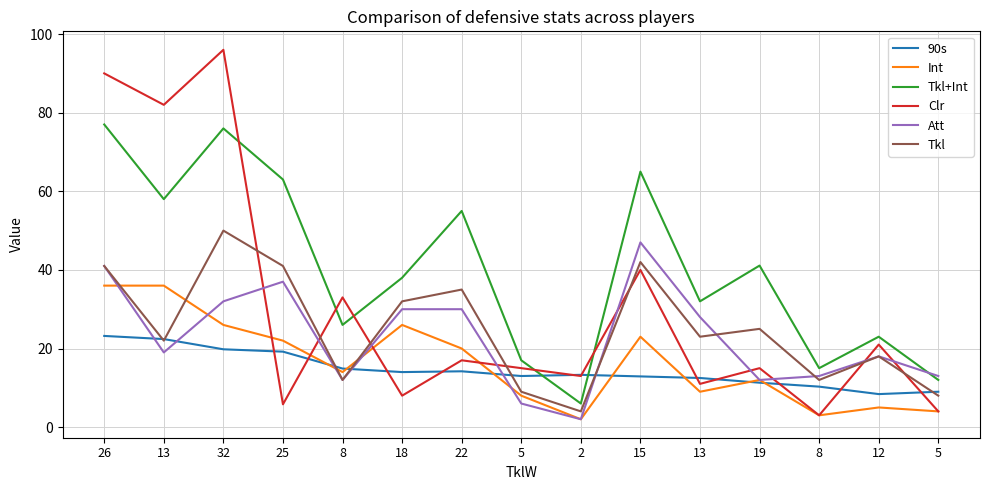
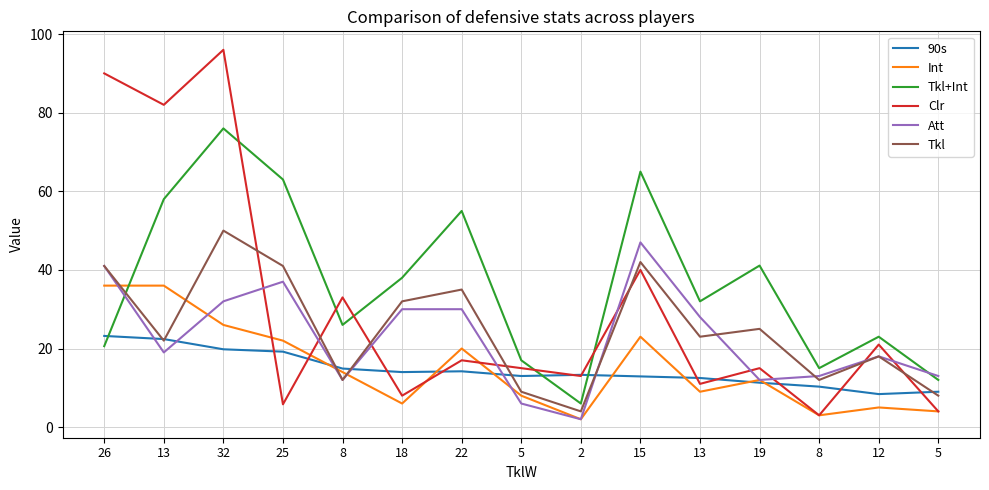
  {
    "90s": {
      "26": 23,
      "32": 20,
      "25": 19,
      "18": 14,
      "22": 14,
      "15": 13,
      "19": 11,
      "12": 8
    },
    "Int": {
      "26": 36,
      "32": 26,
      "25": 22,
-     "18": 26,
+     "18": 6,
      "22": 20,
      "15": 23,
      "12": 5
    },
    "Tkl+Int": {
-     "26": 77,
+     "26": 21,
      "32": 76,
      "25": 63,
      "18": 38,
      "22": 55,
      "2": 6,
      "15": 65,
      "19": 41,
      "12": 23
    },
    "Clr": {
      "26": 90,
      "32": 96,
      "25": 6,
      "18": 8,
      "22": 17,
      "15": 40,
      "19": 15,
      "12": 21
    },
    "Att": {
      "32": 32,
      "25": 37,
      "18": 30,
      "22": 30,
      "15": 47
    },
    "Tkl": {
      "32": 50,
      "25": 41,
      "18": 32,
      "22": 35,
      "2": 4,
      "15": 42,
      "19": 25
    }
  }
